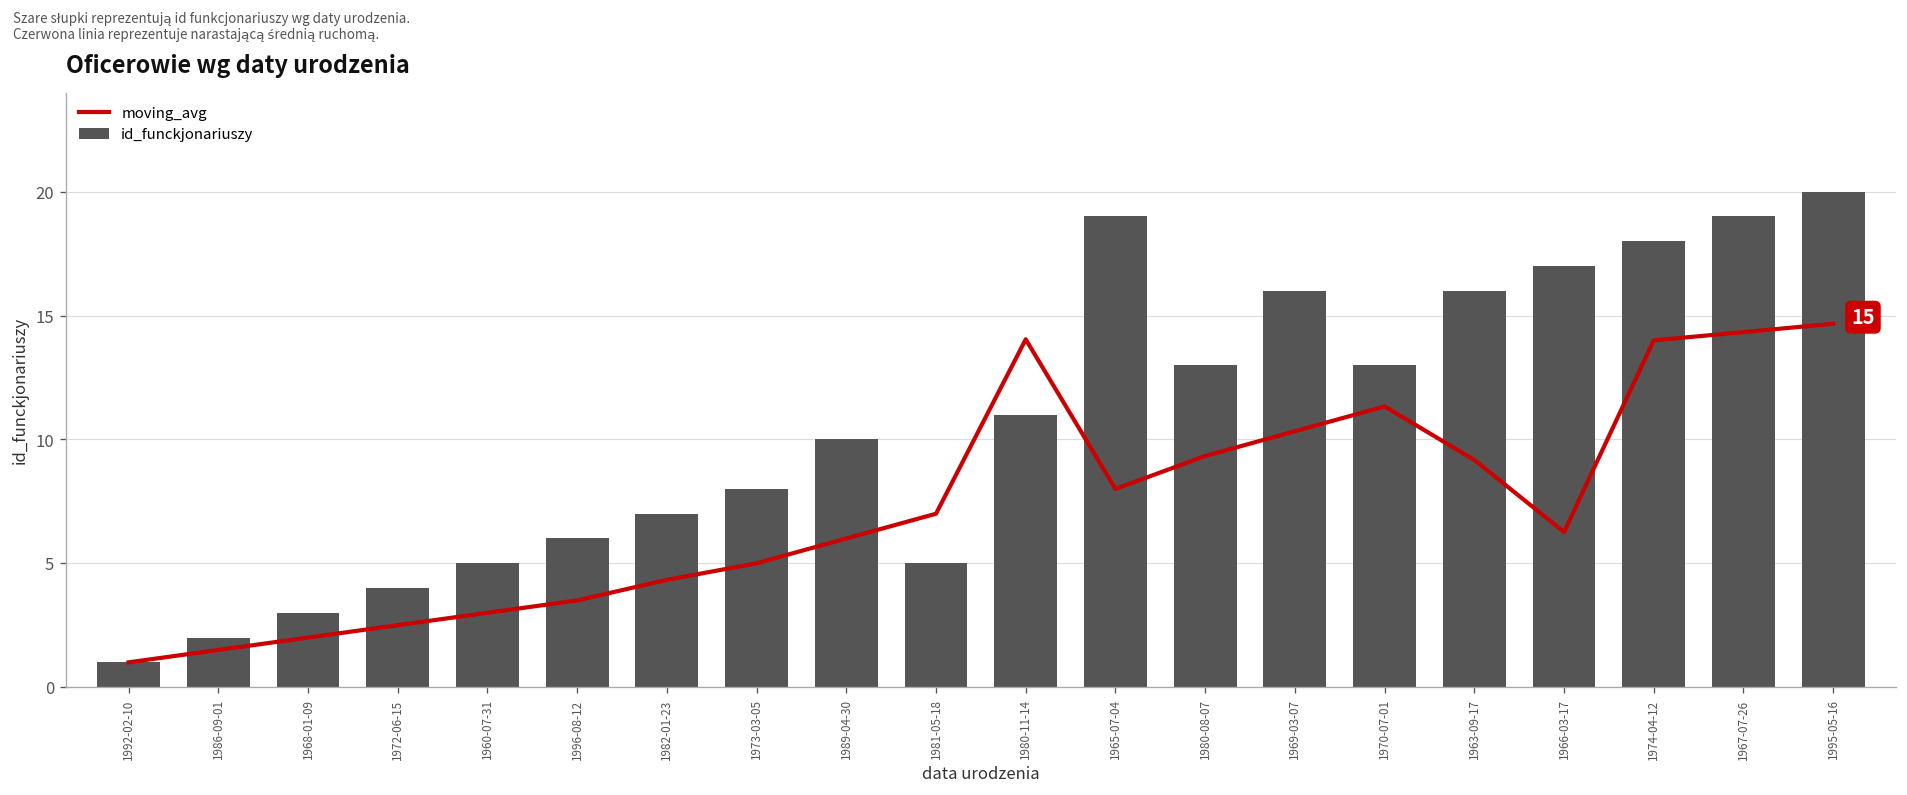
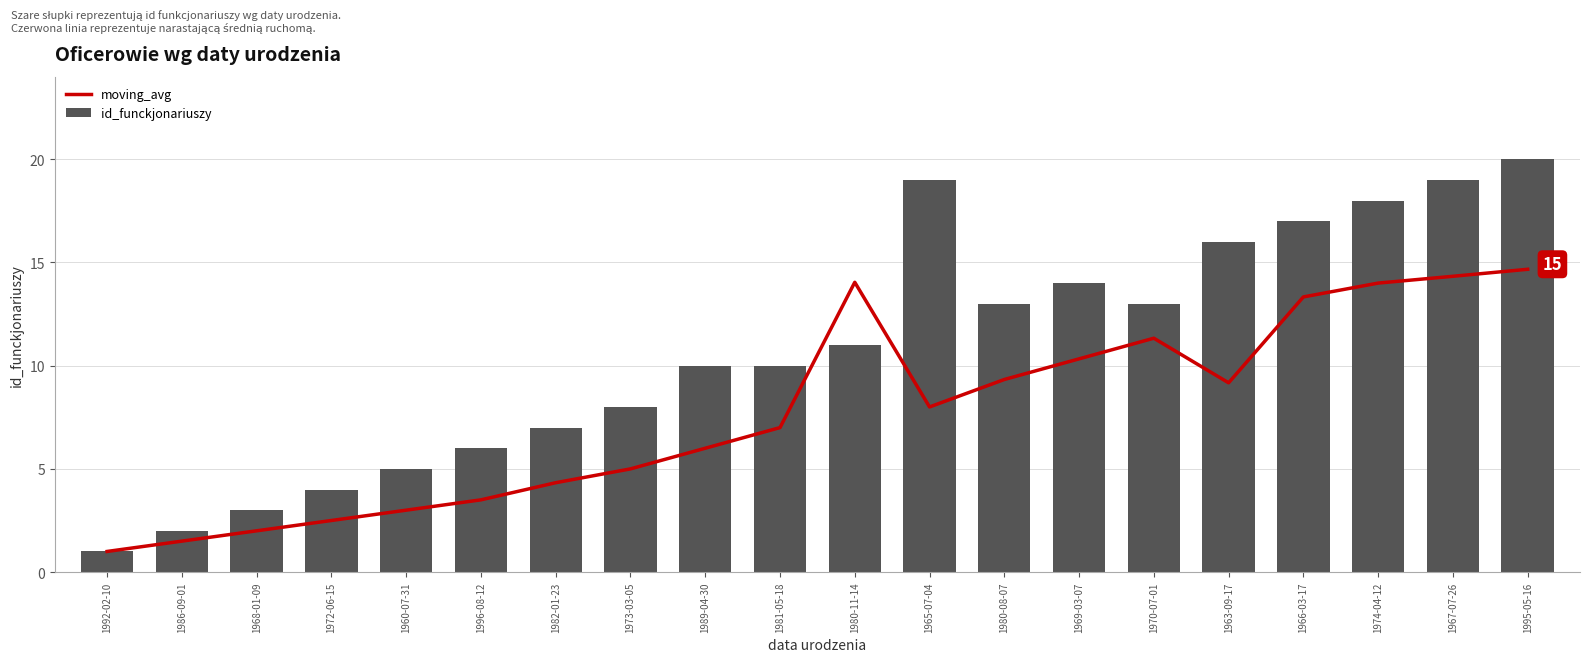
  {
    "moving_avg": {
      "1992-02-10": 1.0,
      "1986-09-01": 1.5,
      "1968-01-09": 2.0,
      "1972-06-15": 2.5,
      "1960-07-31": 3.0,
      "1996-08-12": 3.5,
      "1982-01-23": 4.3,
      "1973-03-05": 5.0,
      "1989-04-30": 6.0,
      "1981-05-18": 7.0,
      "1980-11-14": 14.0,
      "1965-07-04": 8.0,
      "1980-08-07": 9.3,
      "1969-03-07": 10.3,
      "1970-07-01": 11.3,
      "1963-09-17": 9.2,
-     "1966-03-17": 6.3,
+     "1966-03-17": 13.3,
      "1974-04-12": 14.0,
      "1967-07-26": 14.3
    },
    "id_funckjonariuszy": {
      "1992-02-10": 1,
      "1986-09-01": 2,
      "1968-01-09": 3,
      "1972-06-15": 4,
      "1960-07-31": 5,
      "1996-08-12": 6,
      "1982-01-23": 7,
      "1973-03-05": 8,
      "1989-04-30": 10,
-     "1981-05-18": 5,
+     "1981-05-18": 10,
      "1980-11-14": 11,
      "1965-07-04": 19,
      "1980-08-07": 13,
-     "1969-03-07": 16,
+     "1969-03-07": 14,
      "1970-07-01": 13,
      "1963-09-17": 16,
      "1966-03-17": 17,
      "1974-04-12": 18,
      "1967-07-26": 19
    }
  }
